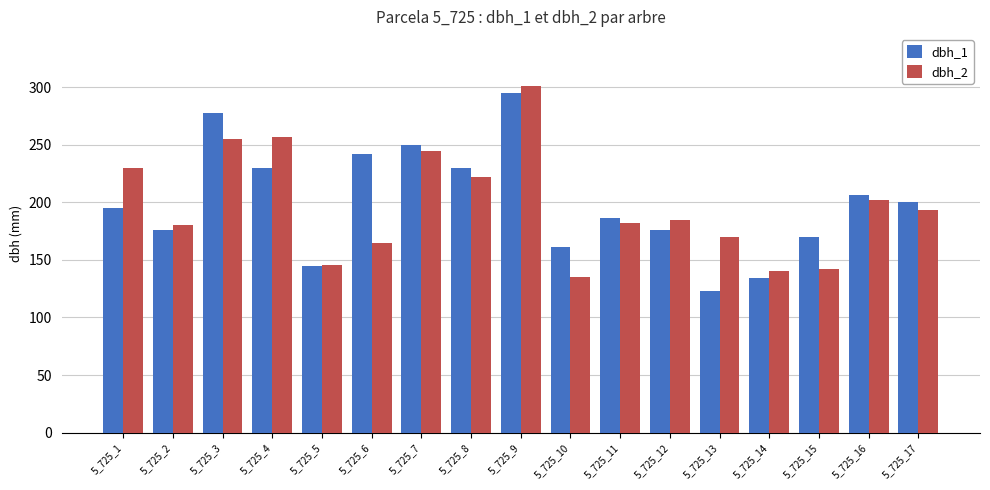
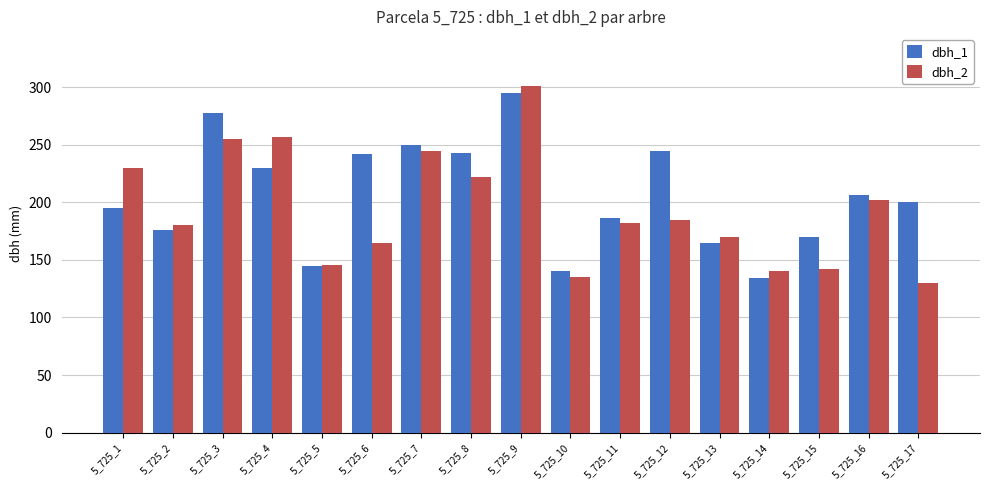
  {
    "dbh_1": {
      "5_725_1": 195,
      "5_725_2": 176,
      "5_725_3": 278,
      "5_725_4": 230,
      "5_725_5": 145,
      "5_725_6": 242,
      "5_725_7": 250,
-     "5_725_8": 230,
+     "5_725_8": 243,
      "5_725_9": 295,
-     "5_725_10": 161,
+     "5_725_10": 140,
      "5_725_11": 186,
-     "5_725_12": 176,
-     "5_725_13": 123,
+     "5_725_12": 245,
+     "5_725_13": 165,
      "5_725_14": 134,
      "5_725_15": 170,
      "5_725_16": 206,
      "5_725_17": 200
    },
    "dbh_2": {
      "5_725_1": 230,
      "5_725_2": 180,
      "5_725_3": 255,
      "5_725_4": 257,
      "5_725_5": 146,
      "5_725_6": 165,
      "5_725_7": 245,
      "5_725_8": 222,
      "5_725_9": 301,
      "5_725_10": 135,
      "5_725_11": 182,
      "5_725_12": 185,
      "5_725_13": 170,
      "5_725_14": 140,
      "5_725_15": 142,
      "5_725_16": 202,
-     "5_725_17": 193
+     "5_725_17": 130
    }
  }
